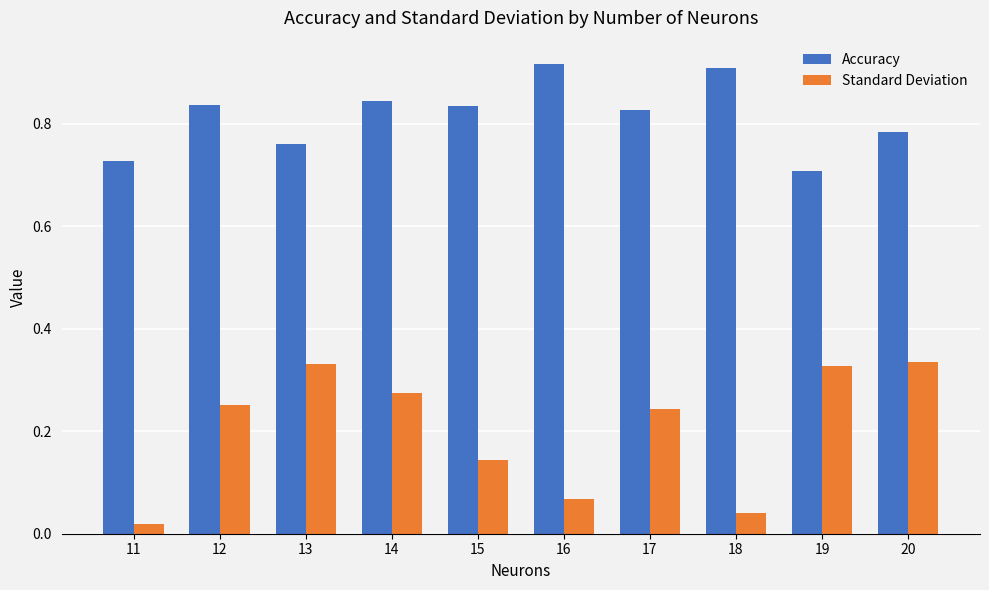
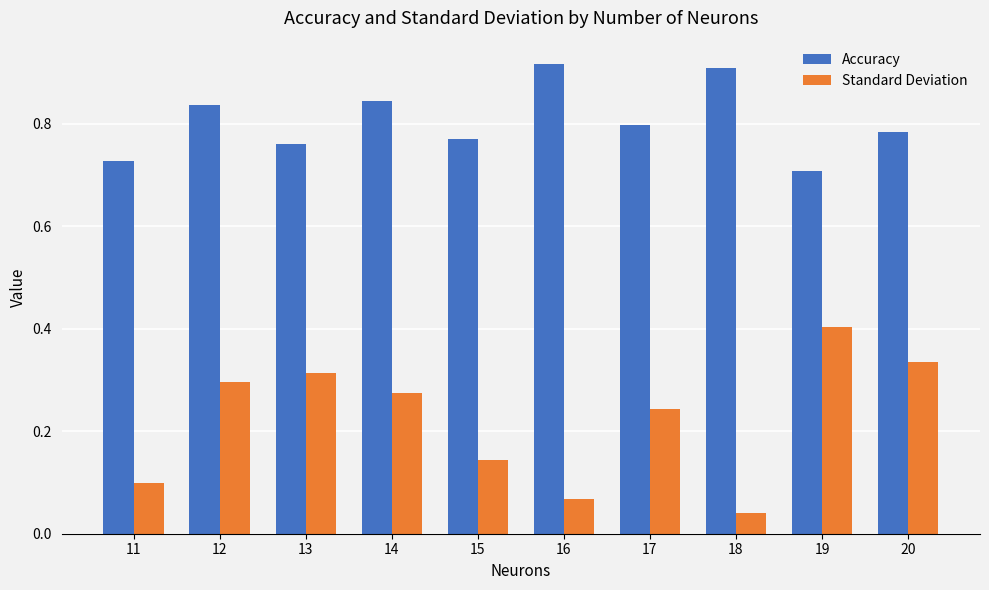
  {
    "Accuracy": {
      "11": 0.73,
      "12": 0.84,
      "13": 0.76,
      "14": 0.85,
-     "15": 0.84,
+     "15": 0.77,
      "16": 0.92,
-     "17": 0.83,
+     "17": 0.80,
      "18": 0.91,
      "19": 0.71,
      "20": 0.78
    },
    "Standard Deviation": {
-     "11": 0.02,
-     "12": 0.25,
-     "13": 0.33,
+     "11": 0.10,
+     "12": 0.30,
+     "13": 0.31,
      "14": 0.28,
      "15": 0.14,
      "16": 0.07,
      "17": 0.24,
      "18": 0.04,
-     "19": 0.33,
+     "19": 0.40,
      "20": 0.33
    }
  }
